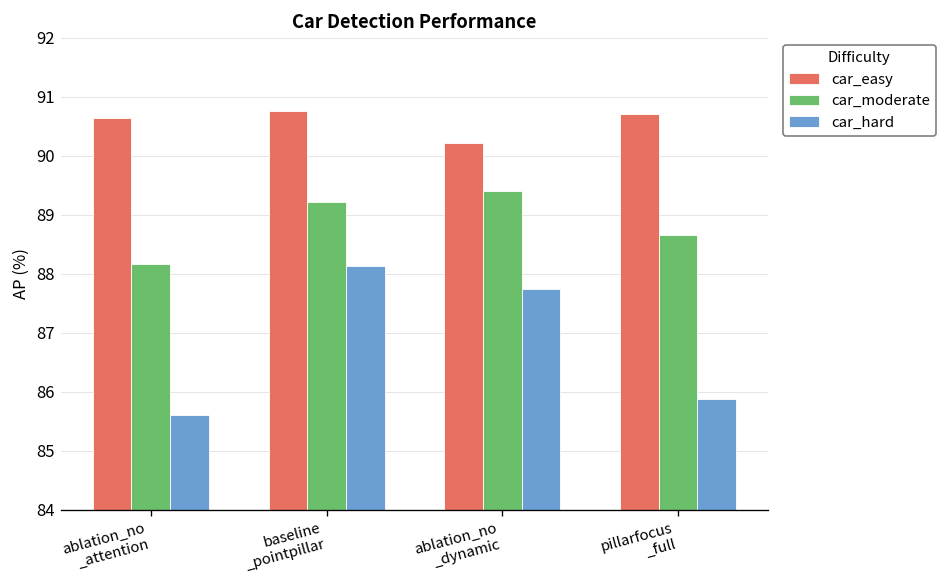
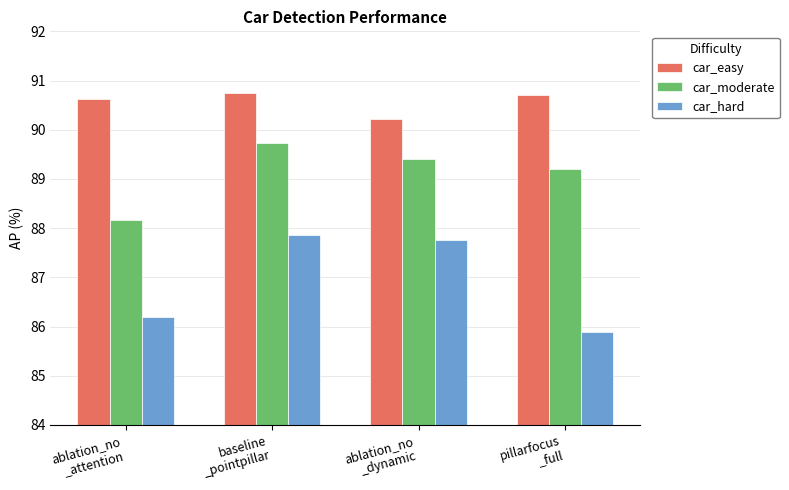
  {
    "car_easy": {
      "ablation_no _attention": 90.6,
      "baseline _pointpillar": 90.8,
      "ablation_no _dynamic": 90.2,
      "pillarfocus _full": 90.7
    },
    "car_moderate": {
      "ablation_no _attention": 88.2,
-     "baseline _pointpillar": 89.2,
+     "baseline _pointpillar": 89.7,
      "ablation_no _dynamic": 89.4,
-     "pillarfocus _full": 88.7
+     "pillarfocus _full": 89.2
    },
    "car_hard": {
-     "ablation_no _attention": 85.6,
-     "baseline _pointpillar": 88.1,
+     "ablation_no _attention": 86.2,
+     "baseline _pointpillar": 87.9,
      "ablation_no _dynamic": 87.8,
      "pillarfocus _full": 85.9
    }
  }
